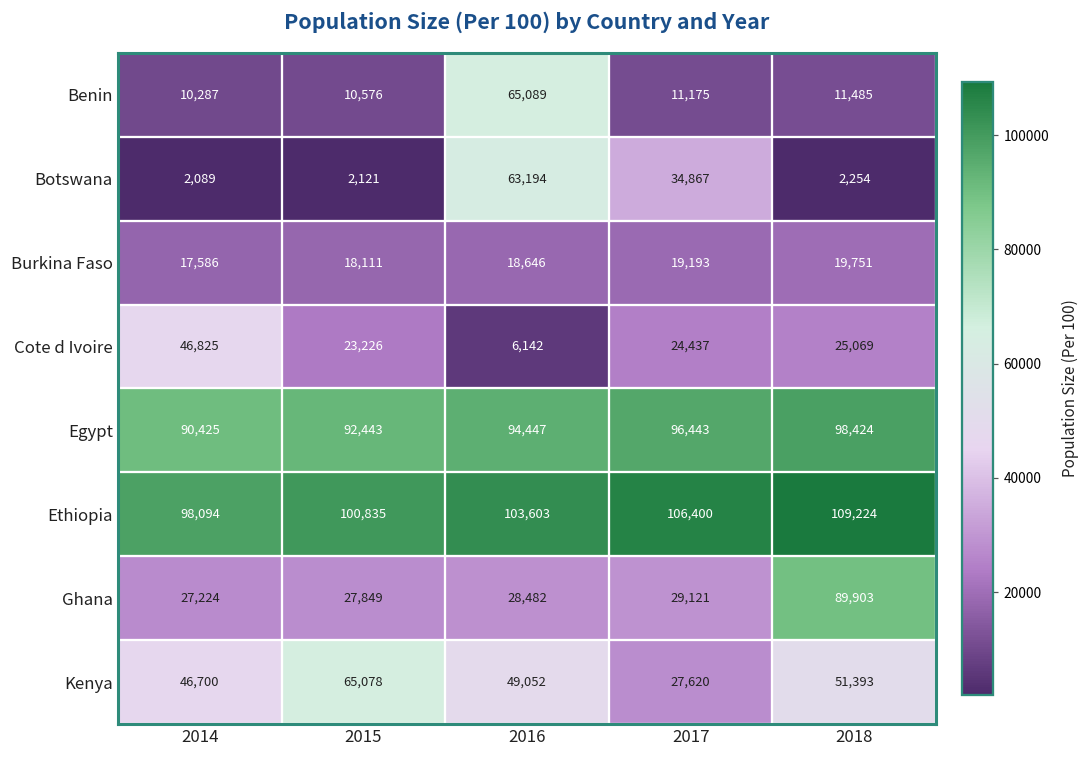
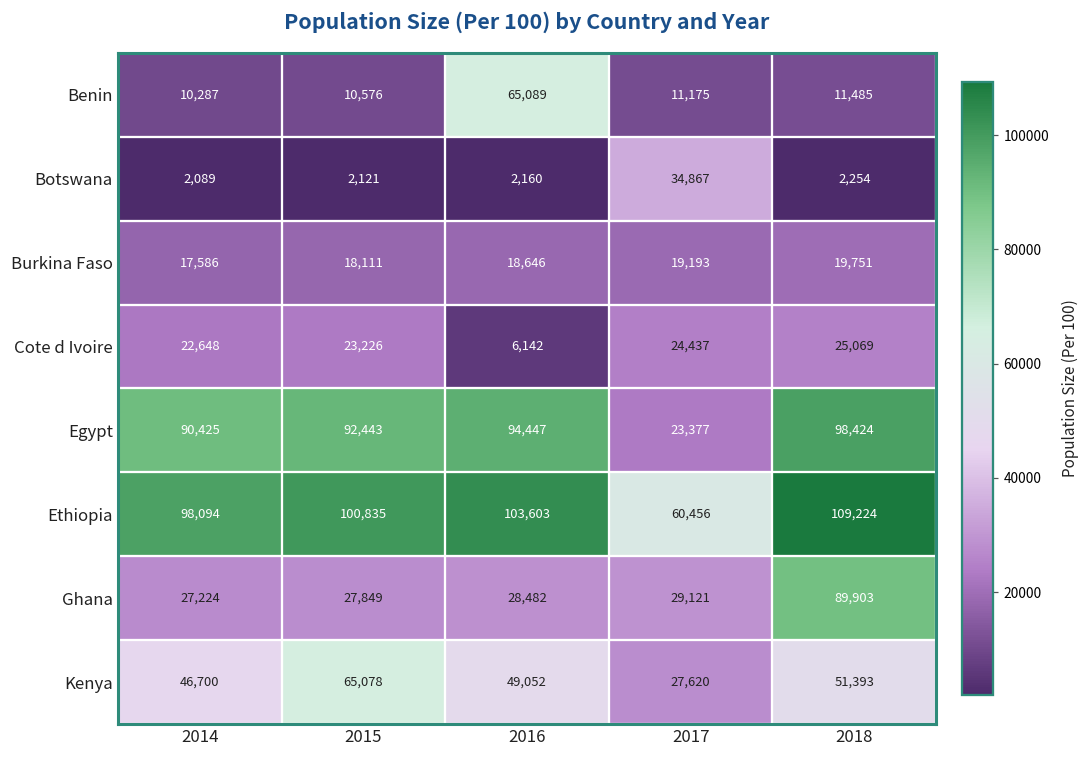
  {
    "Benin": {
      "2014": "10,287",
      "2015": "10,576",
      "2016": "65,089",
      "2017": "11,175",
      "2018": "11,485"
    },
    "Botswana": {
      "2014": "2,089",
      "2015": "2,121",
-     "2016": "63,194",
+     "2016": "2,160",
      "2017": "34,867",
      "2018": "2,254"
    },
    "Burkina Faso": {
      "2014": "17,586",
      "2015": "18,111",
      "2016": "18,646",
      "2017": "19,193",
      "2018": "19,751"
    },
    "Cote d Ivoire": {
-     "2014": "46,825",
+     "2014": "22,648",
      "2015": "23,226",
      "2016": "6,142",
      "2017": "24,437",
      "2018": "25,069"
    },
    "Egypt": {
      "2014": "90,425",
      "2015": "92,443",
      "2016": "94,447",
-     "2017": "96,443",
+     "2017": "23,377",
      "2018": "98,424"
    },
    "Ethiopia": {
      "2014": "98,094",
      "2015": "100,835",
      "2016": "103,603",
-     "2017": "106,400",
+     "2017": "60,456",
      "2018": "109,224"
    },
    "Ghana": {
      "2014": "27,224",
      "2015": "27,849",
      "2016": "28,482",
      "2017": "29,121",
      "2018": "89,903"
    },
    "Kenya": {
      "2014": "46,700",
      "2015": "65,078",
      "2016": "49,052",
      "2017": "27,620",
      "2018": "51,393"
    }
  }
